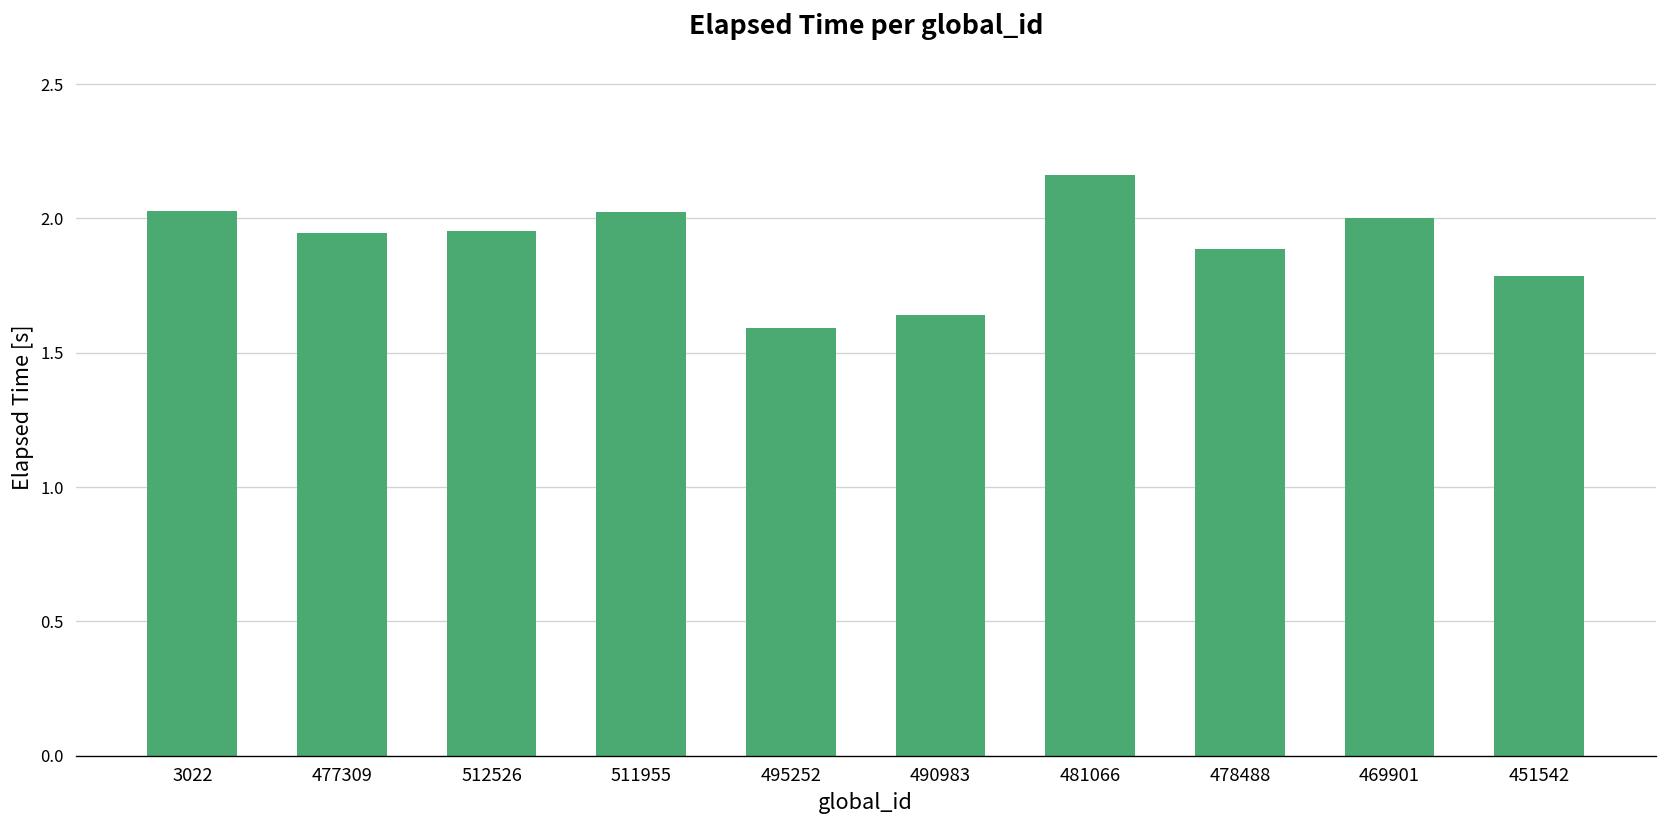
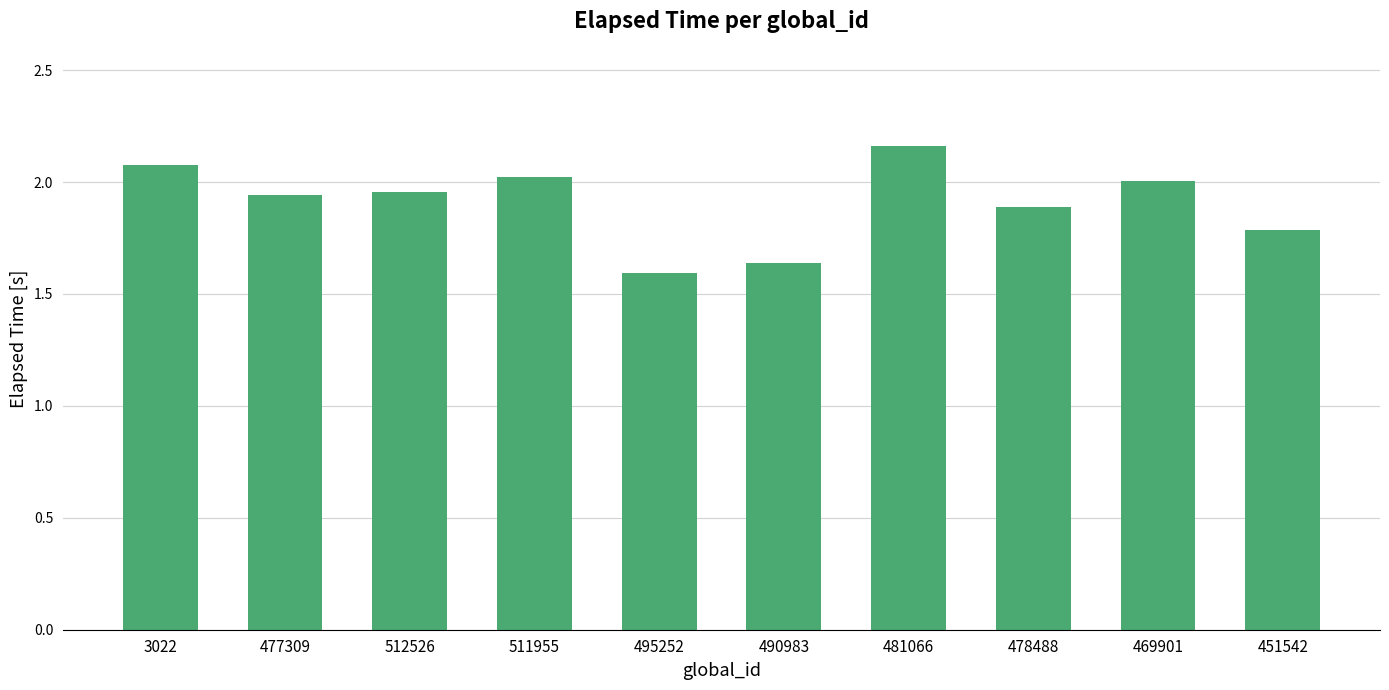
  {
-   "3022": 2.03,
+   "3022": 2.08,
    "477309": 1.94,
    "512526": 1.95,
    "511955": 2.02,
    "495252": 1.59,
    "490983": 1.64,
    "481066": 2.16,
    "478488": 1.89,
    "469901": 2.00,
    "451542": 1.79
  }
